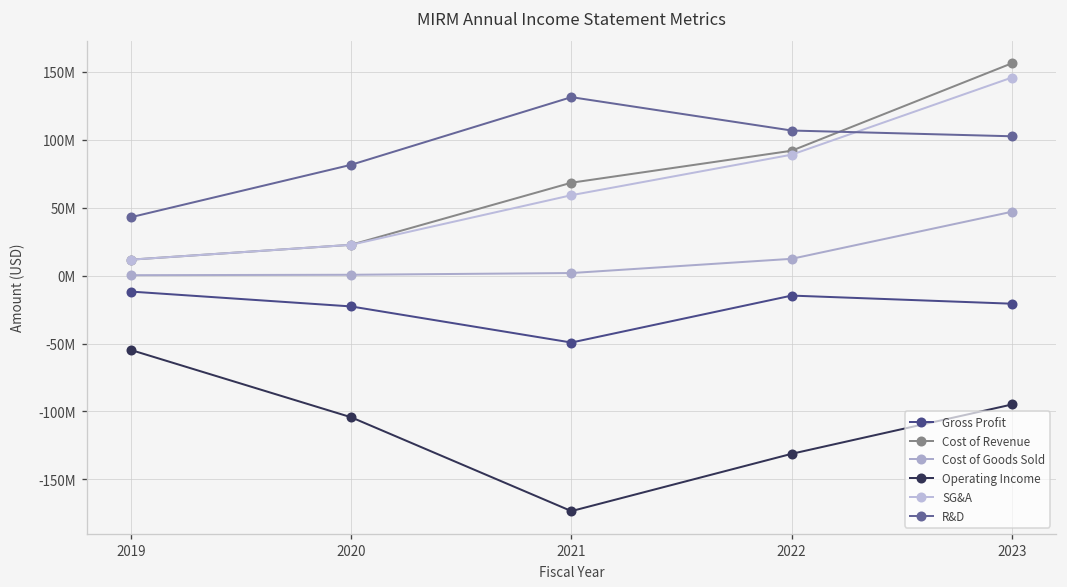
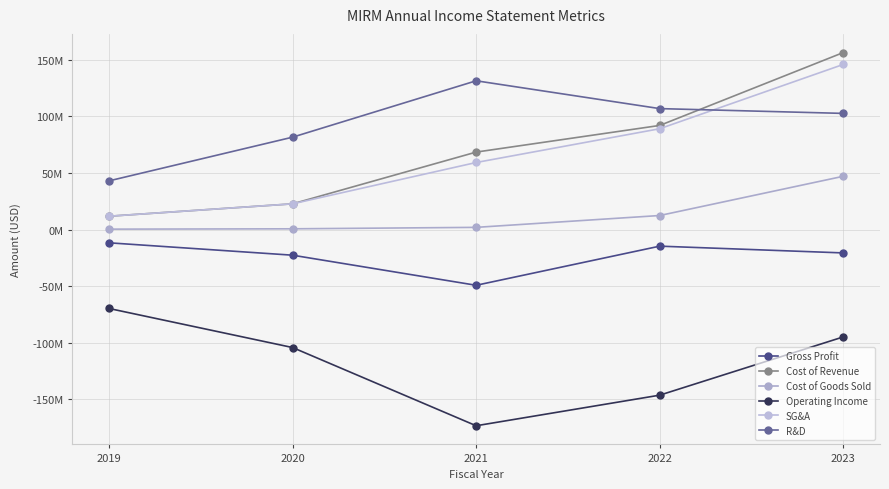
  {
    "Operating Income": {
-     "2019": -55000000,
+     "2019": -70000000,
      "2020": -104000000,
      "2021": -173000000,
-     "2022": -131000000,
+     "2022": -146000000,
      "2023": -95000000
    }
  }
